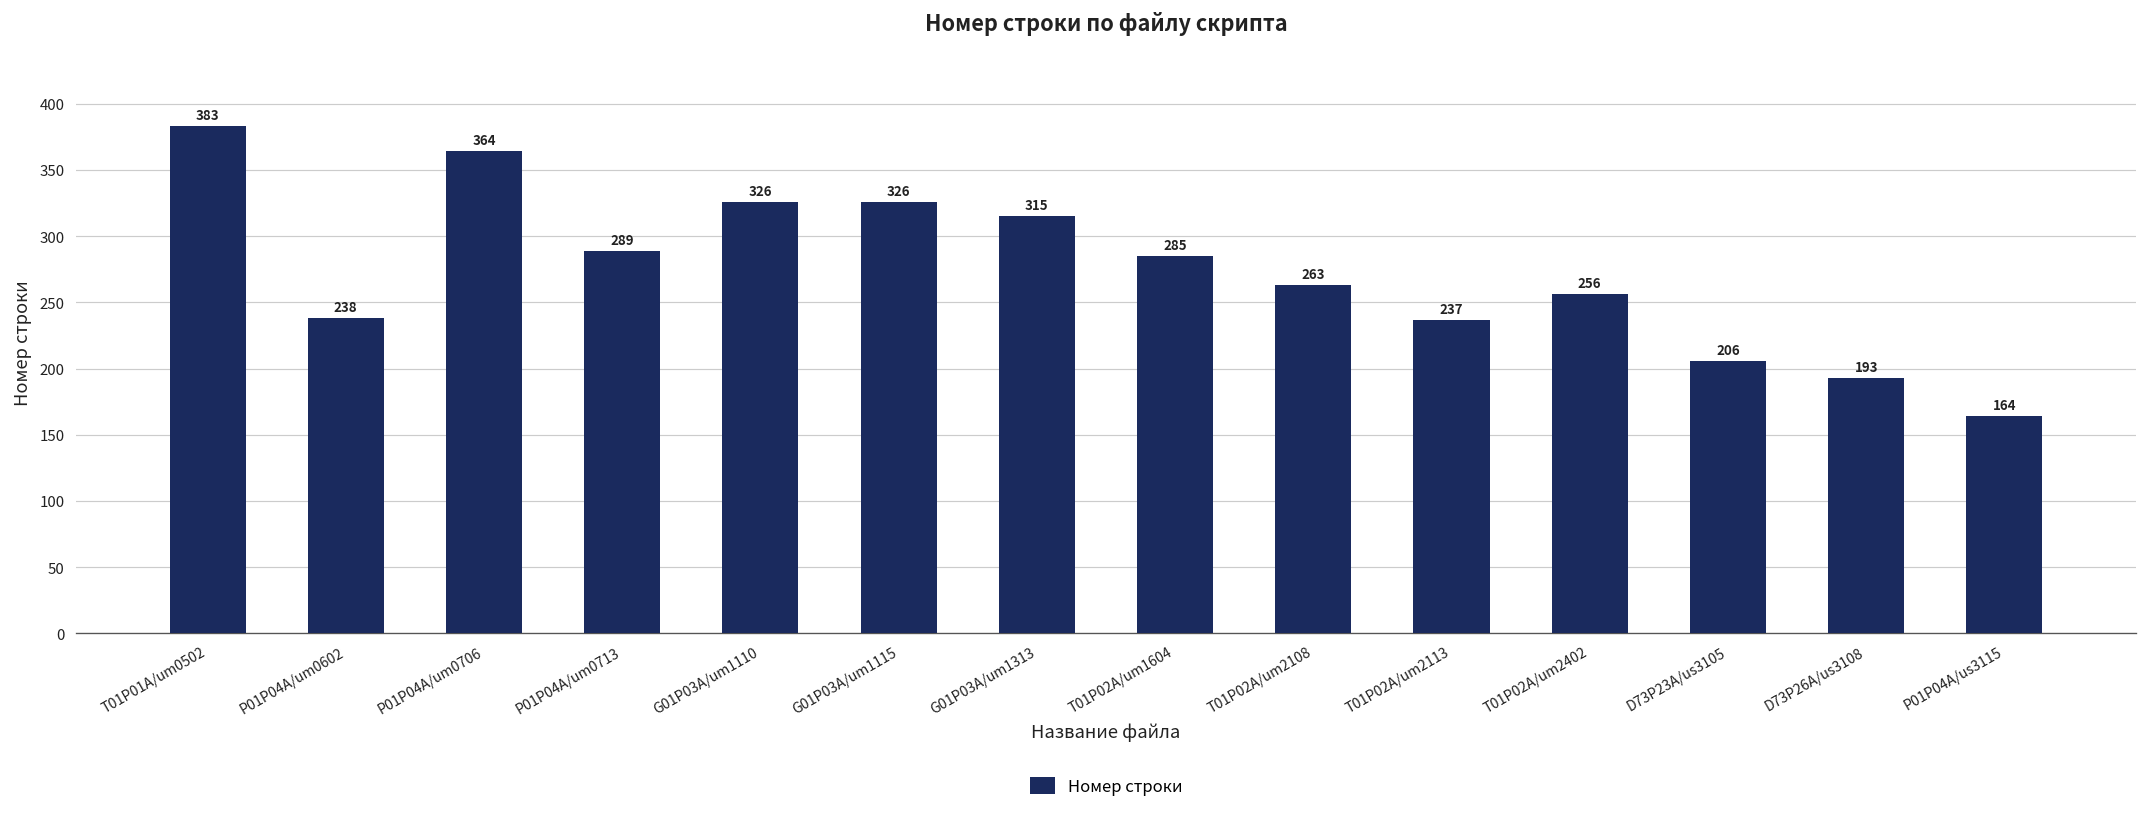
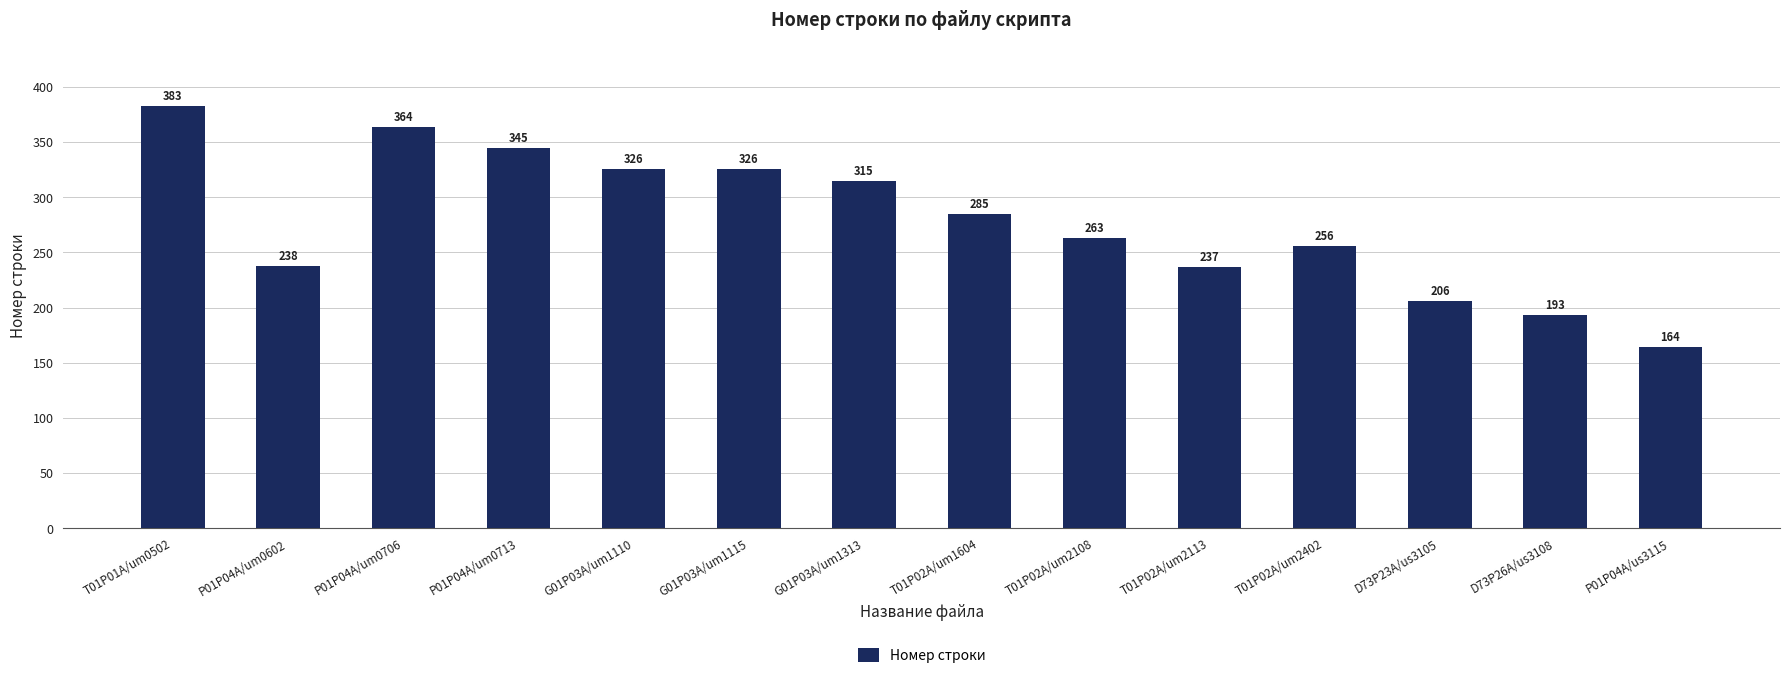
  {
    "T01P01A/um0502": 383,
    "P01P04A/um0602": 238,
    "P01P04A/um0706": 364,
-   "P01P04A/um0713": 289,
+   "P01P04A/um0713": 345,
    "G01P03A/um1110": 326,
    "G01P03A/um1115": 326,
    "G01P03A/um1313": 315,
    "T01P02A/um1604": 285,
    "T01P02A/um2108": 263,
    "T01P02A/um2113": 237,
    "T01P02A/um2402": 256,
    "D73P23A/us3105": 206,
    "D73P26A/us3108": 193,
    "P01P04A/us3115": 164
  }
